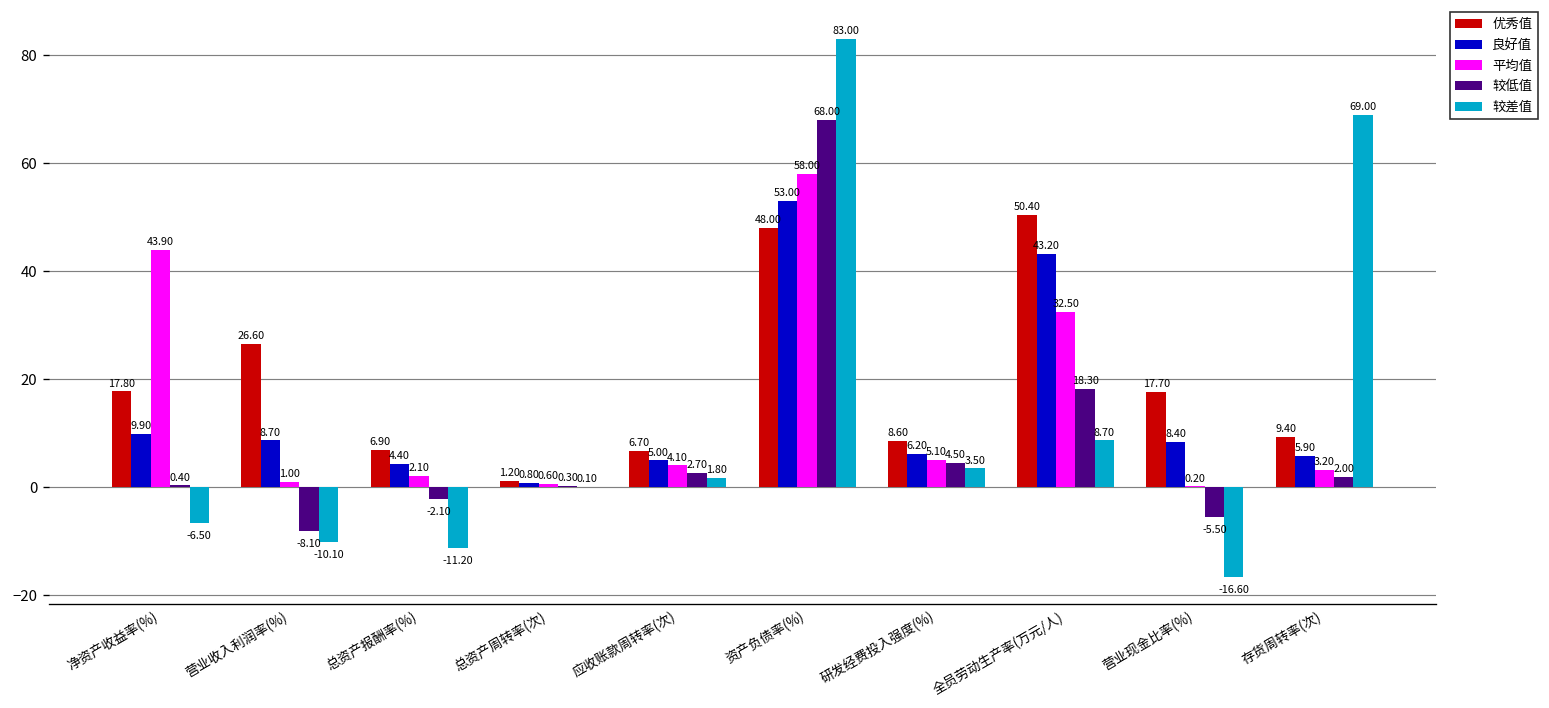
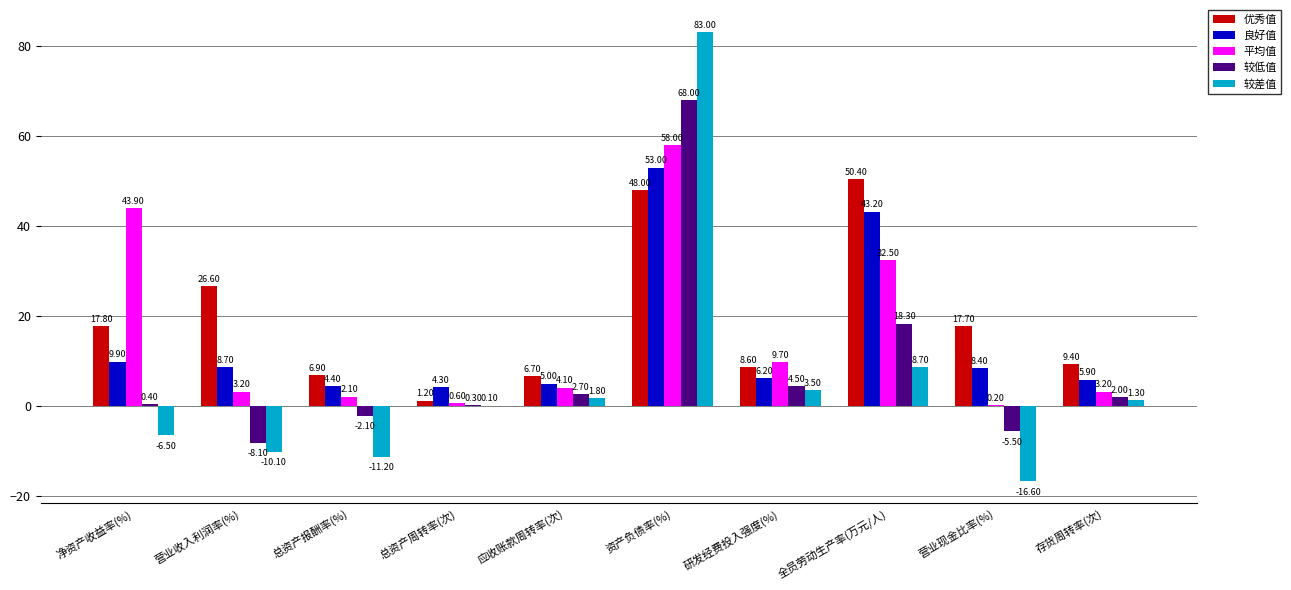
  {
    "优秀值": {
      "净资产收益率(%)": 17.80,
      "营业收入利润率(%)": 26.60,
      "总资产报酬率(%)": 6.90,
      "总资产周转率(次)": 1.20,
      "应收账款周转率(次)": 6.70,
      "资产负债率(%)": 48.00,
      "研发经费投入强度(%)": 8.60,
      "全员劳动生产率(万元/人)": 50.40,
      "营业现金比率(%)": 17.70,
      "存货周转率(次)": 9.40
    },
    "良好值": {
      "净资产收益率(%)": 9.90,
      "营业收入利润率(%)": 8.70,
      "总资产报酬率(%)": 4.40,
-     "总资产周转率(次)": 0.80,
+     "总资产周转率(次)": 4.30,
      "应收账款周转率(次)": 5.00,
      "资产负债率(%)": 53.00,
      "研发经费投入强度(%)": 6.20,
      "全员劳动生产率(万元/人)": 43.20,
      "营业现金比率(%)": 8.40,
      "存货周转率(次)": 5.90
    },
    "平均值": {
      "净资产收益率(%)": 43.90,
-     "营业收入利润率(%)": 1.00,
+     "营业收入利润率(%)": 3.20,
      "总资产报酬率(%)": 2.10,
      "总资产周转率(次)": 0.60,
      "应收账款周转率(次)": 4.10,
      "资产负债率(%)": 58.00,
-     "研发经费投入强度(%)": 5.10,
+     "研发经费投入强度(%)": 9.70,
      "全员劳动生产率(万元/人)": 32.50,
      "营业现金比率(%)": 0.20,
      "存货周转率(次)": 3.20
    },
    "较低值": {
      "净资产收益率(%)": 0.40,
      "营业收入利润率(%)": -8.10,
      "总资产报酬率(%)": -2.10,
      "总资产周转率(次)": 0.30,
      "应收账款周转率(次)": 2.70,
      "资产负债率(%)": 68.00,
      "研发经费投入强度(%)": 4.50,
      "全员劳动生产率(万元/人)": 18.30,
      "营业现金比率(%)": -5.50,
      "存货周转率(次)": 2.00
    },
    "较差值": {
      "净资产收益率(%)": -6.50,
      "营业收入利润率(%)": -10.10,
      "总资产报酬率(%)": -11.20,
      "总资产周转率(次)": 0.10,
      "应收账款周转率(次)": 1.80,
      "资产负债率(%)": 83.00,
      "研发经费投入强度(%)": 3.50,
      "全员劳动生产率(万元/人)": 8.70,
      "营业现金比率(%)": -16.60,
-     "存货周转率(次)": 69.00
+     "存货周转率(次)": 1.30
    }
  }
